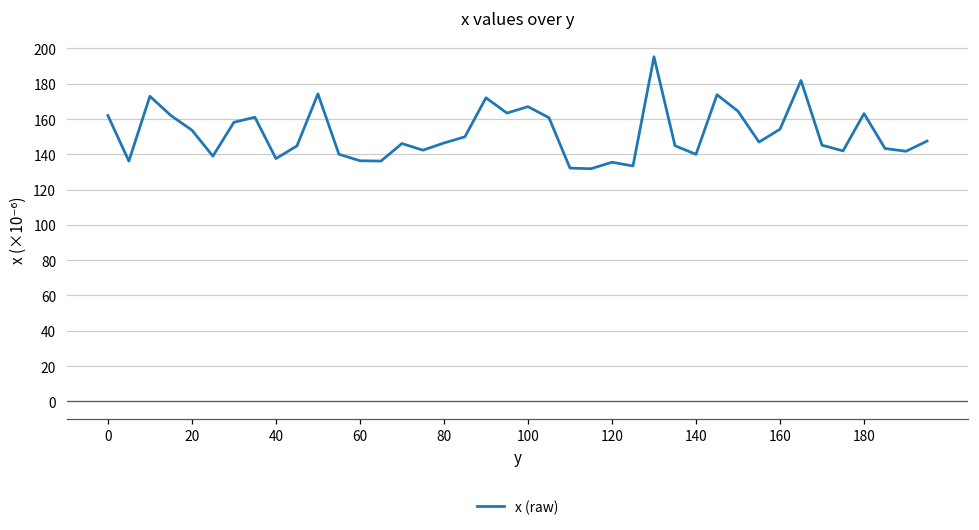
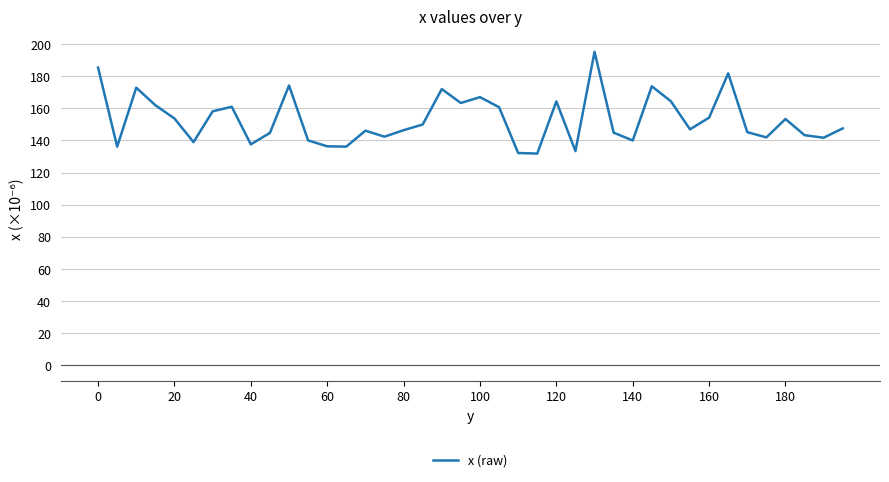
  {
-   "0": 162,
+   "0": 185,
    "20": 154,
    "40": 138,
    "60": 136,
    "80": 146,
    "100": 167,
-   "120": 136,
+   "120": 164,
    "140": 140,
    "160": 154,
-   "180": 163
+   "180": 153
  }
